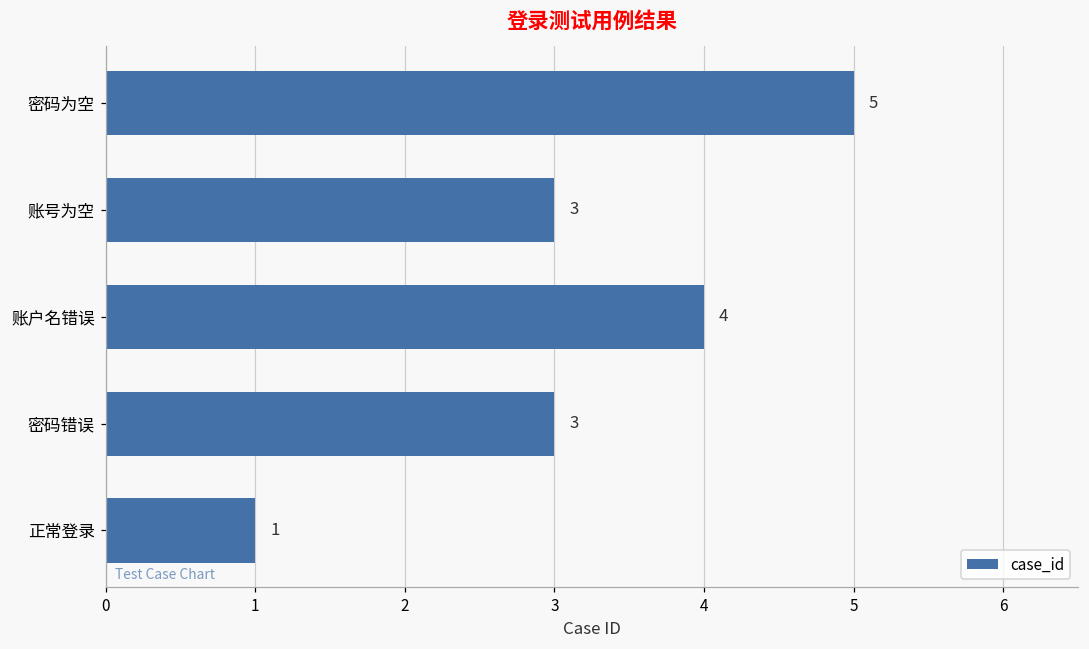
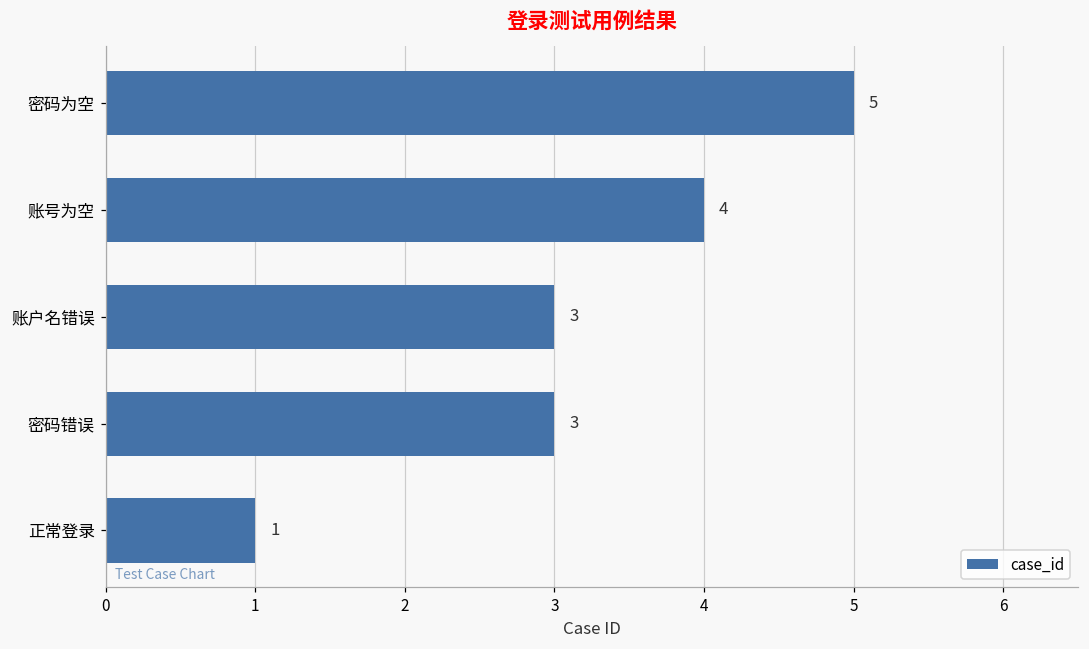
  {
    "密码为空": 5,
-   "账号为空": 3,
-   "账户名错误": 4,
+   "账号为空": 4,
+   "账户名错误": 3,
    "密码错误": 3,
    "正常登录": 1
  }
